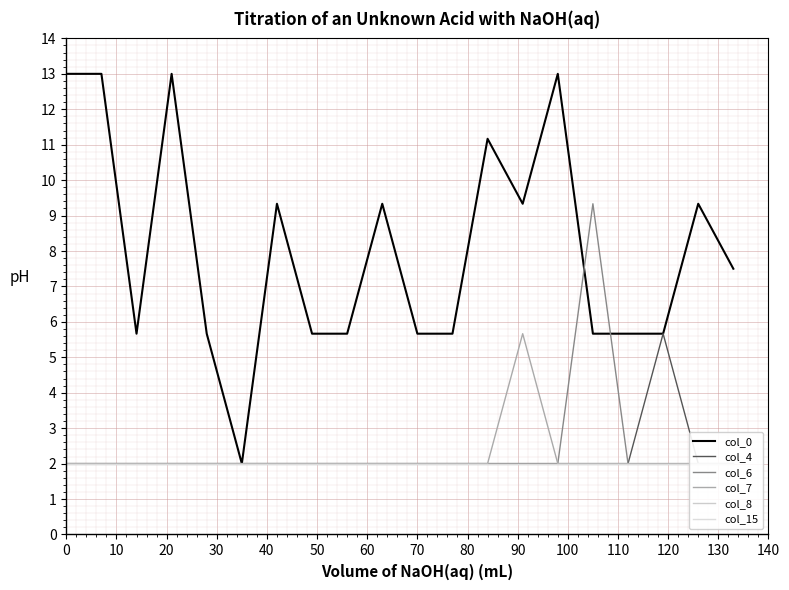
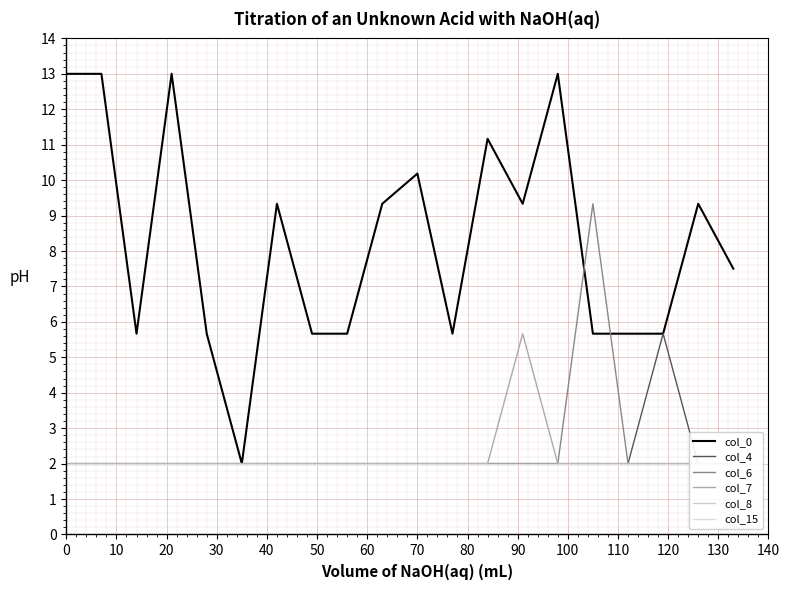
  {
    "col_0": {
      "0": 13.0,
-     "70": 5.7
+     "70": 10.2
    }
  }
